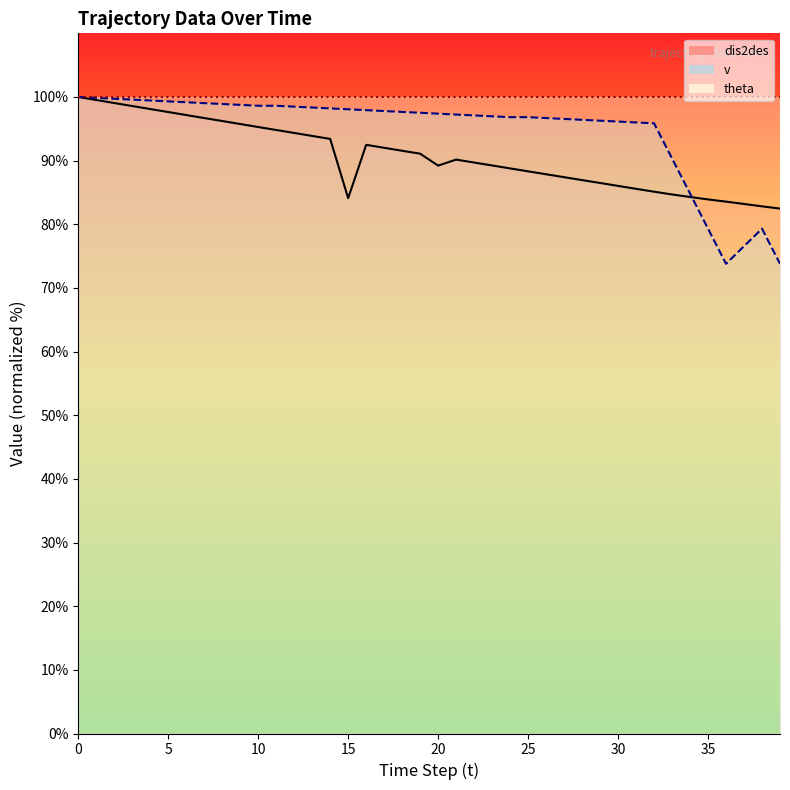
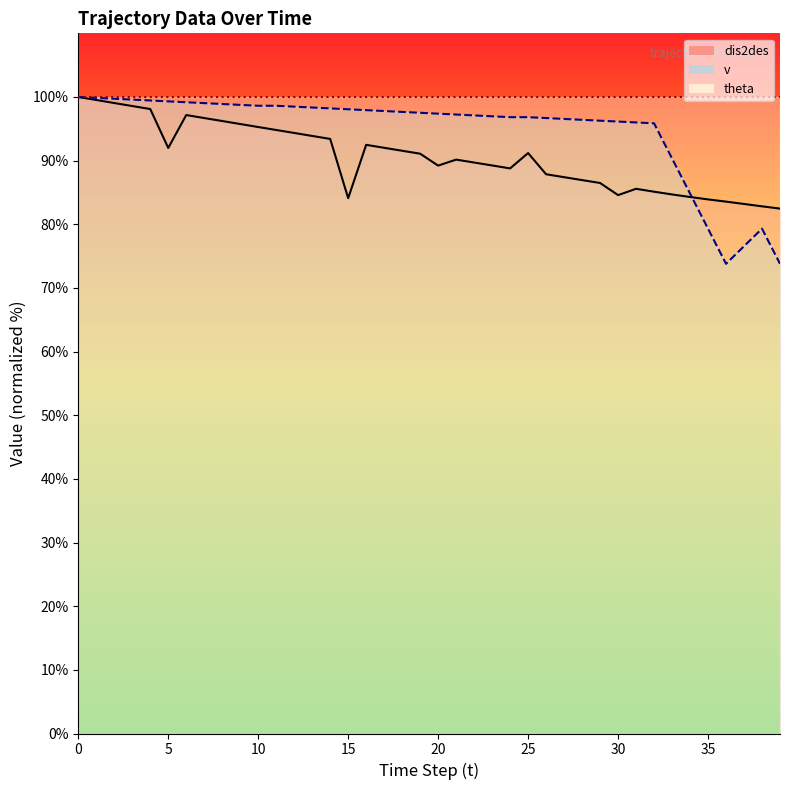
  {
    "dis2des": {
-     "5": "98%",
+     "5": "92%",
      "10": "95%",
      "15": "84%",
      "20": "89%",
-     "25": "88%",
-     "30": "86%",
+     "25": "91%",
+     "30": "85%",
      "35": "84%"
    }
  }
